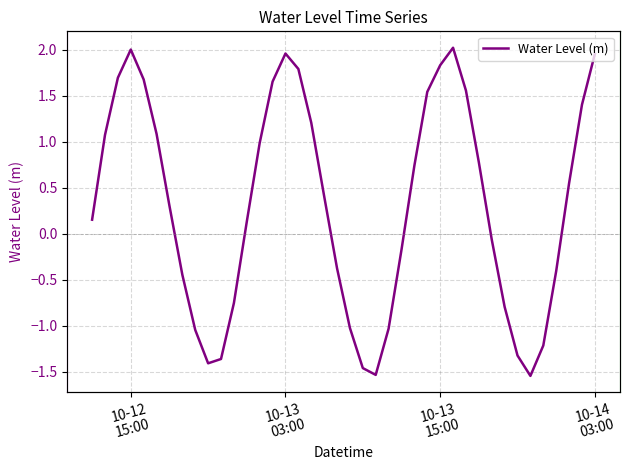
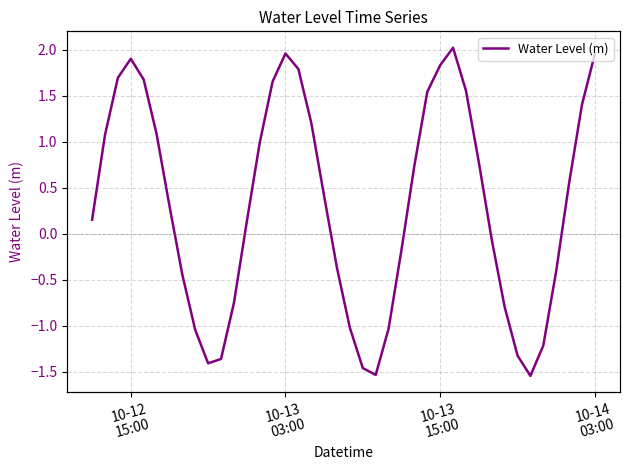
  {
-   "10-12 15:00": 2.0,
+   "10-12 15:00": 1.9,
    "10-13 03:00": 2.0,
    "10-13 15:00": 1.8
  }
